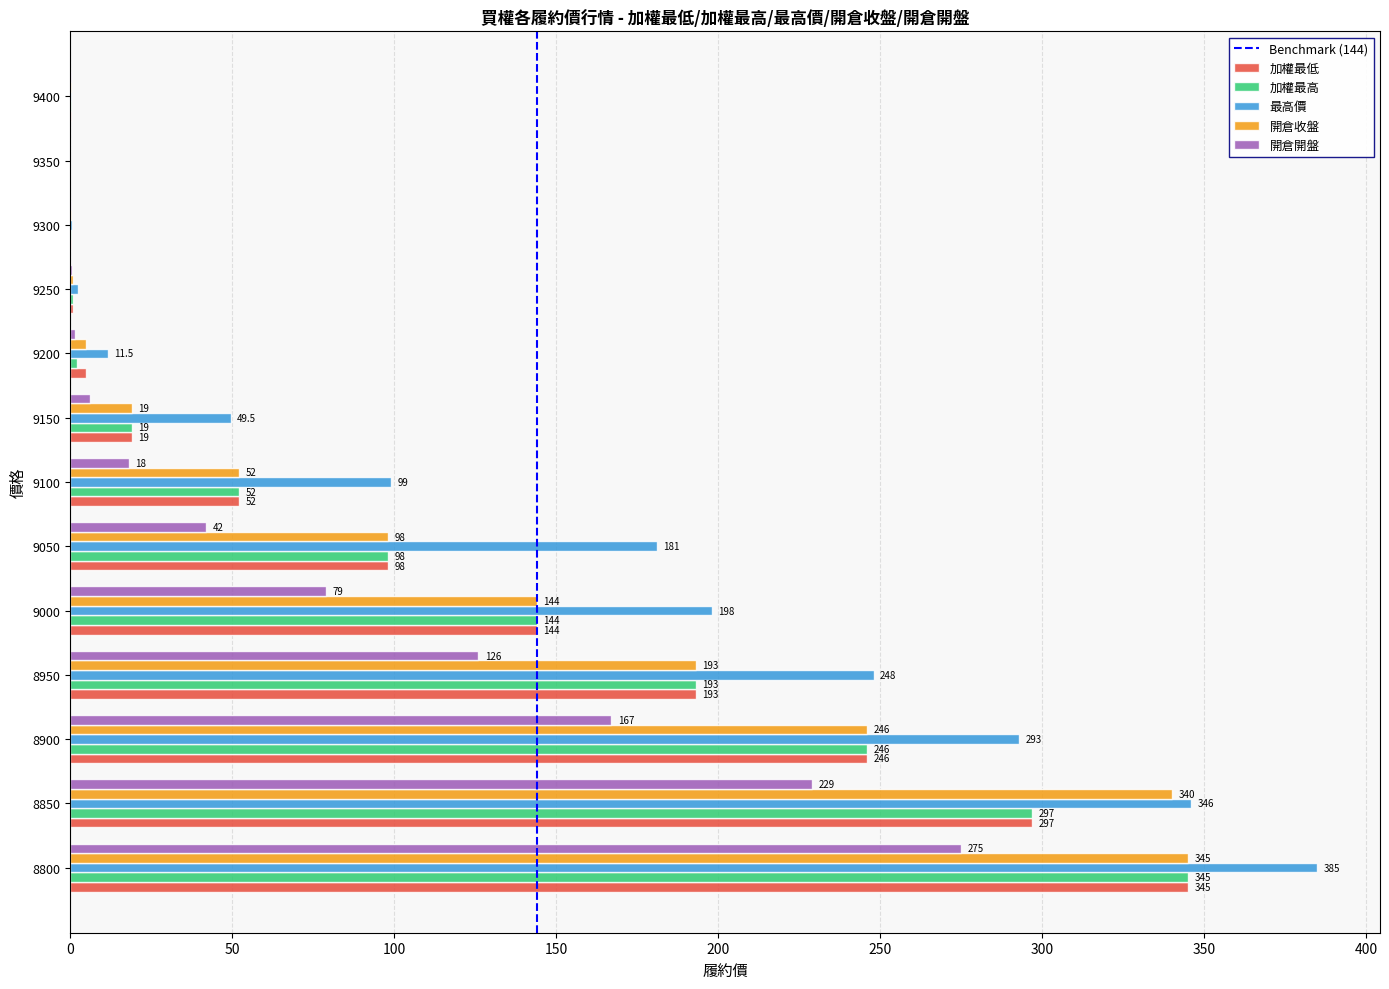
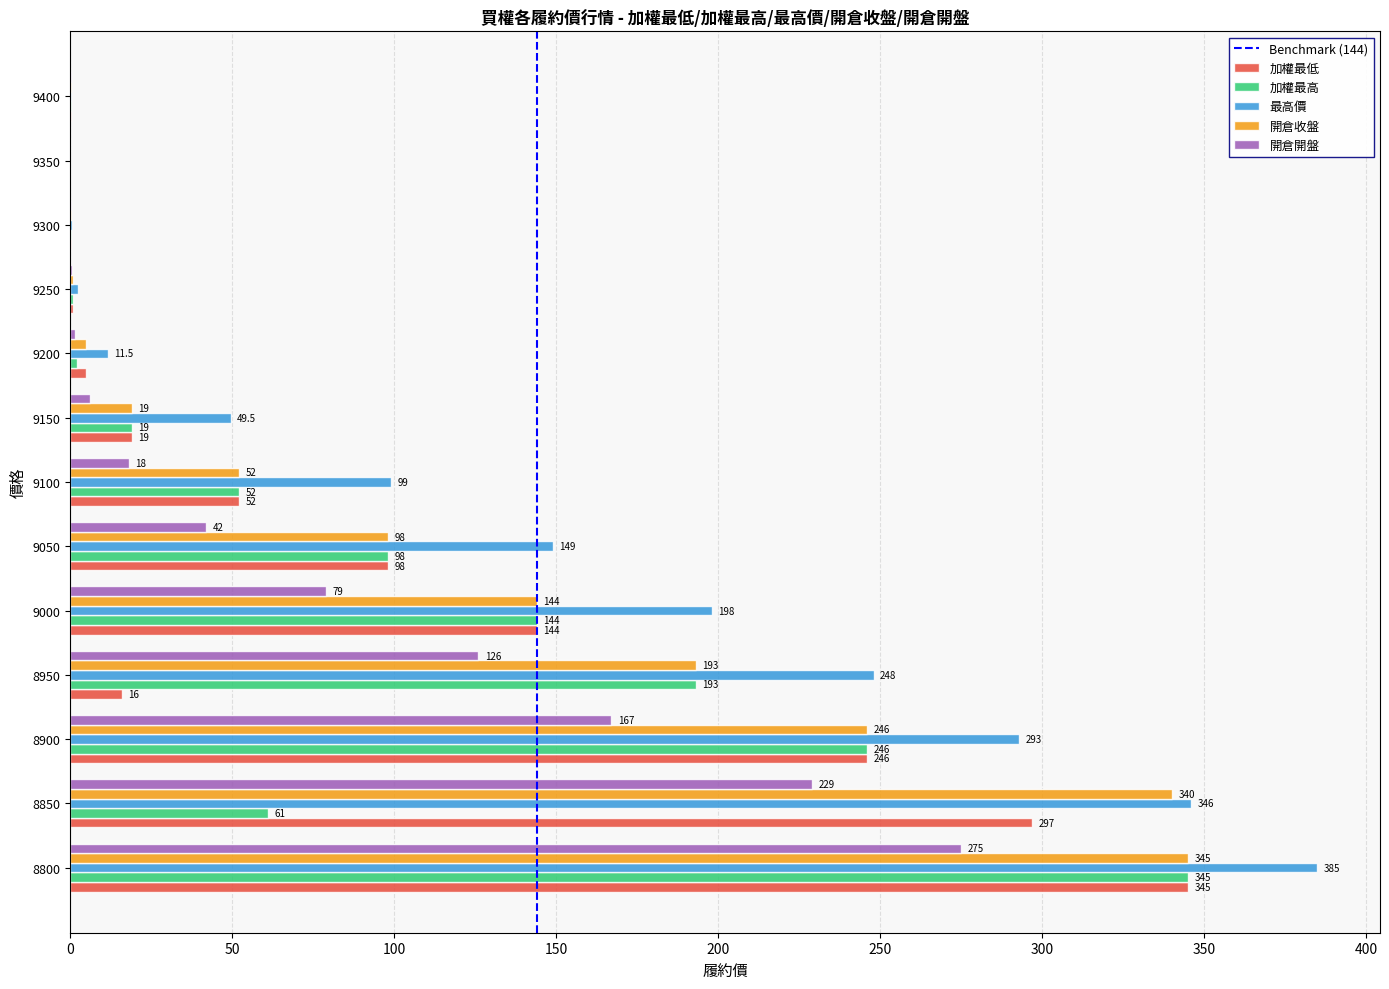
  {
    "加權最低": {
      "9150": 19,
      "9100": 52,
      "9050": 98,
      "9000": 144,
-     "8950": 193,
+     "8950": 16,
      "8900": 246,
      "8850": 297,
      "8800": 345
    },
    "加權最高": {
      "9150": 19,
      "9100": 52,
      "9050": 98,
      "9000": 144,
      "8950": 193,
      "8900": 246,
-     "8850": 297,
+     "8850": 61,
      "8800": 345
    },
    "最高價": {
      "9200": 11.5,
      "9150": 49.5,
      "9100": 99,
-     "9050": 181,
+     "9050": 149,
      "9000": 198,
      "8950": 248,
      "8900": 293,
      "8850": 346,
      "8800": 385
    },
    "開倉收盤": {
      "9150": 19,
      "9100": 52,
      "9050": 98,
      "9000": 144,
      "8950": 193,
      "8900": 246,
      "8850": 340,
      "8800": 345
    },
    "開倉開盤": {
      "9100": 18,
      "9050": 42,
      "9000": 79,
      "8950": 126,
      "8900": 167,
      "8850": 229,
      "8800": 275
    }
  }
